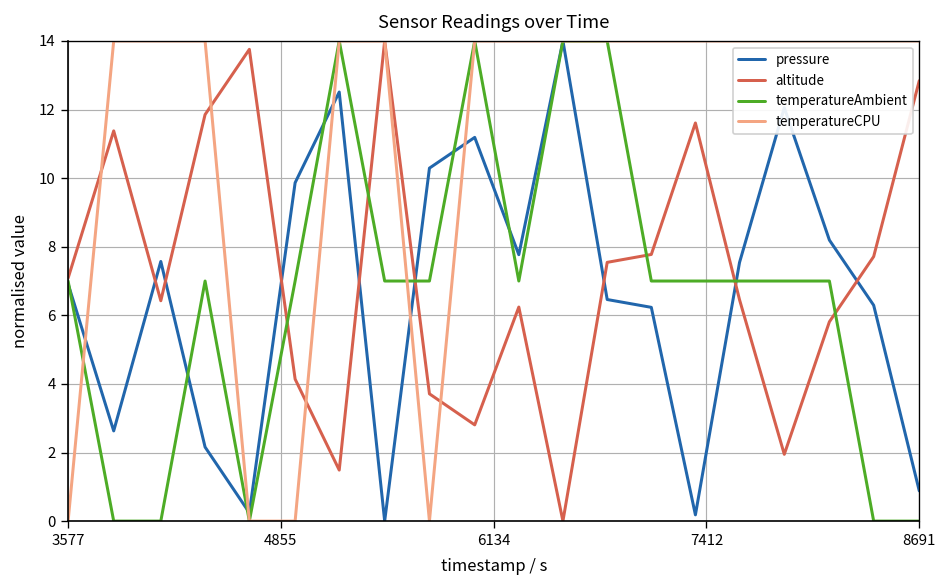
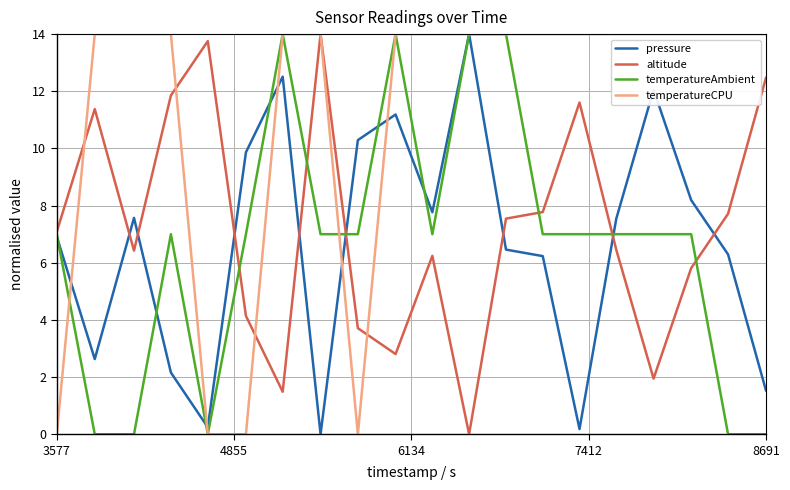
  {
    "pressure": {
-     "8691": 0.9
+     "8691": 1.5
    },
    "altitude": {
-     "8691": 12.8
+     "8691": 12.5
    },
    "temperatureAmbient": {
      "8691": 0.0
    },
    "temperatureCPU": {
      "3577": 0.0,
      "8691": 14.0
    }
  }
